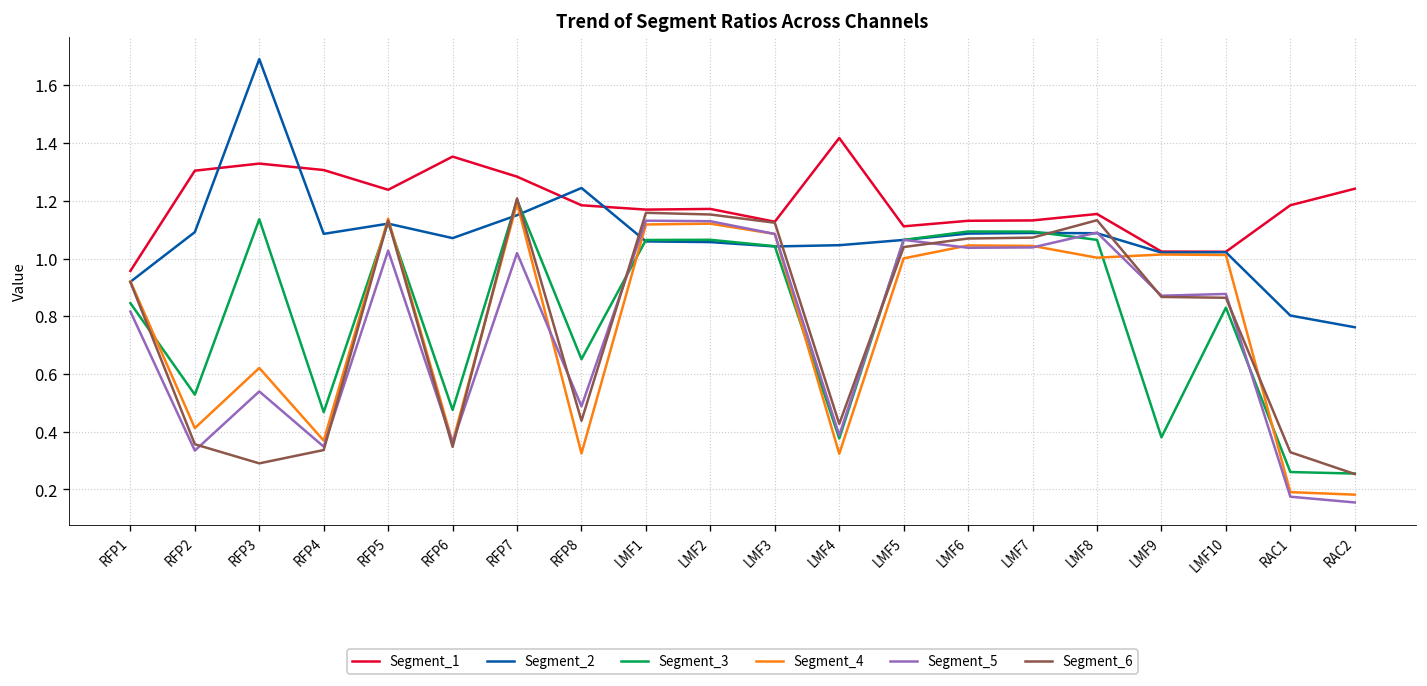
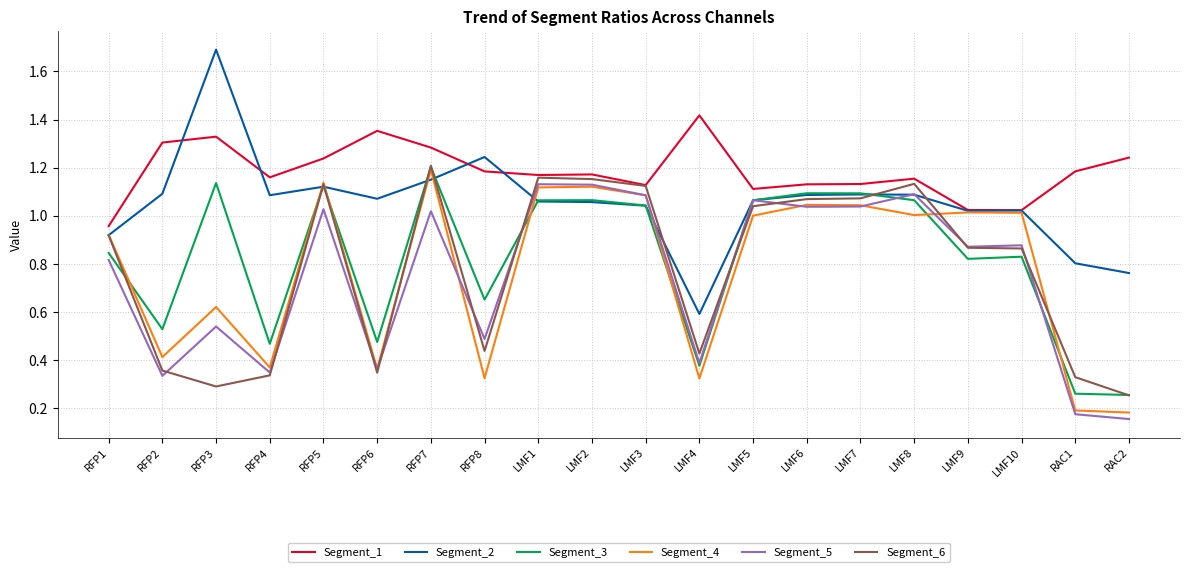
  {
    "Segment_1": {
      "RFP1": 0.96,
      "RFP2": 1.30,
      "RFP3": 1.33,
-     "RFP4": 1.31,
+     "RFP4": 1.16,
      "RFP5": 1.24,
      "RFP6": 1.35,
      "RFP7": 1.28,
      "RFP8": 1.18,
      "LMF1": 1.17,
      "LMF2": 1.17,
      "LMF4": 1.42,
      "LMF5": 1.11,
      "LMF6": 1.13,
      "LMF7": 1.13,
      "LMF8": 1.15,
      "RAC1": 1.18,
      "RAC2": 1.24
    },
    "Segment_2": {
      "RFP2": 1.09,
      "RFP3": 1.69,
      "RFP4": 1.09,
      "RFP6": 1.07,
      "RFP7": 1.15,
      "RFP8": 1.24,
-     "LMF4": 1.05,
+     "LMF4": 0.59,
      "RAC1": 0.80,
      "RAC2": 0.76
    },
    "Segment_3": {
      "RFP1": 0.85,
      "RFP2": 0.53,
      "RFP3": 1.14,
      "RFP4": 0.47,
      "RFP6": 0.48,
      "RFP8": 0.65,
      "LMF4": 0.38,
      "LMF8": 1.06,
-     "LMF9": 0.38,
+     "LMF9": 0.82,
      "LMF10": 0.83,
      "RAC1": 0.26
    },
    "Segment_4": {
      "RFP2": 0.41,
      "RFP3": 0.62,
      "RFP4": 0.37,
      "RFP7": 1.19,
      "RFP8": 0.32,
      "LMF1": 1.12,
      "LMF4": 0.32,
      "LMF5": 1.00,
      "LMF8": 1.00,
      "RAC1": 0.19,
      "RAC2": 0.18
    },
    "Segment_5": {
      "RFP1": 0.82,
      "RFP2": 0.33,
      "RFP3": 0.54,
      "RFP4": 0.35,
      "RFP5": 1.03,
      "RFP7": 1.02,
      "RFP8": 0.49,
      "LMF1": 1.13,
      "LMF4": 0.39,
      "LMF10": 0.88,
      "RAC1": 0.17,
      "RAC2": 0.15
    },
    "Segment_6": {
      "RFP2": 0.36,
      "RFP3": 0.29,
      "RFP4": 0.34,
      "RFP6": 0.35,
      "RFP8": 0.44,
      "LMF1": 1.16,
      "LMF2": 1.15,
      "LMF4": 0.43,
      "LMF5": 1.04,
      "LMF6": 1.07,
      "LMF7": 1.07,
      "LMF8": 1.13,
      "LMF10": 0.86,
      "RAC1": 0.33
    }
  }
